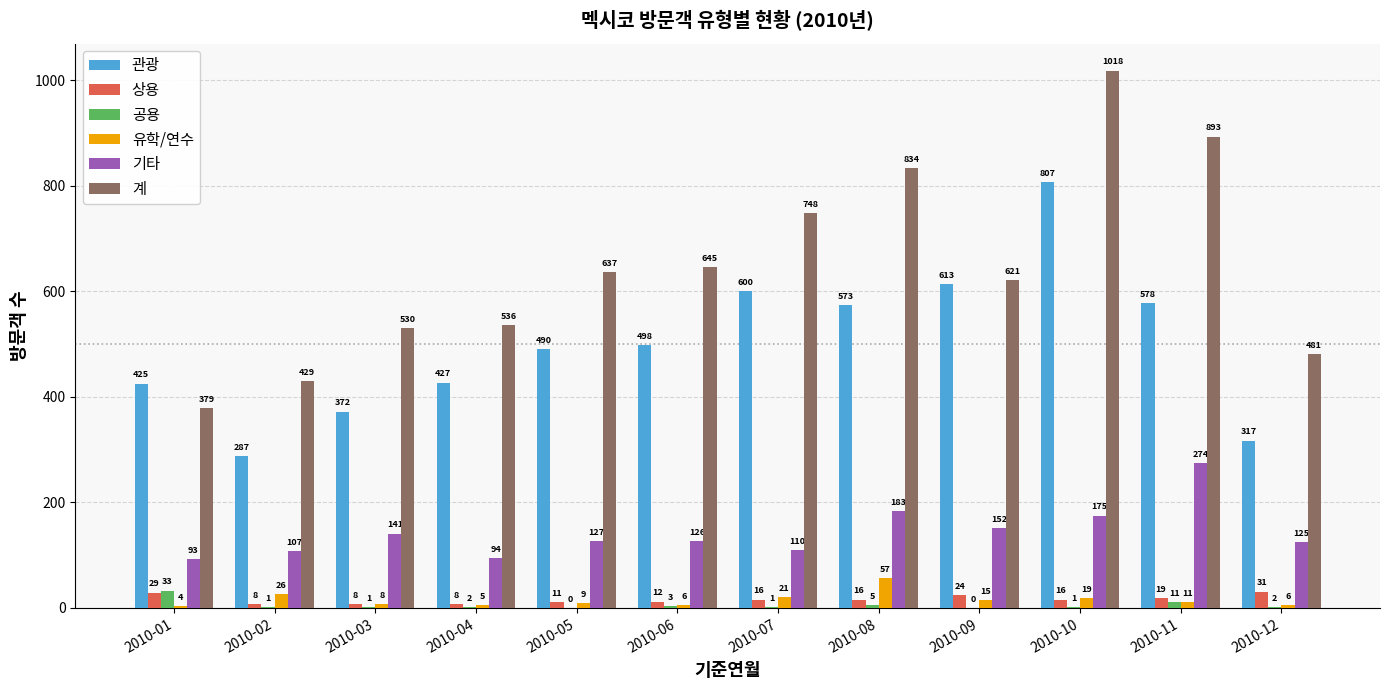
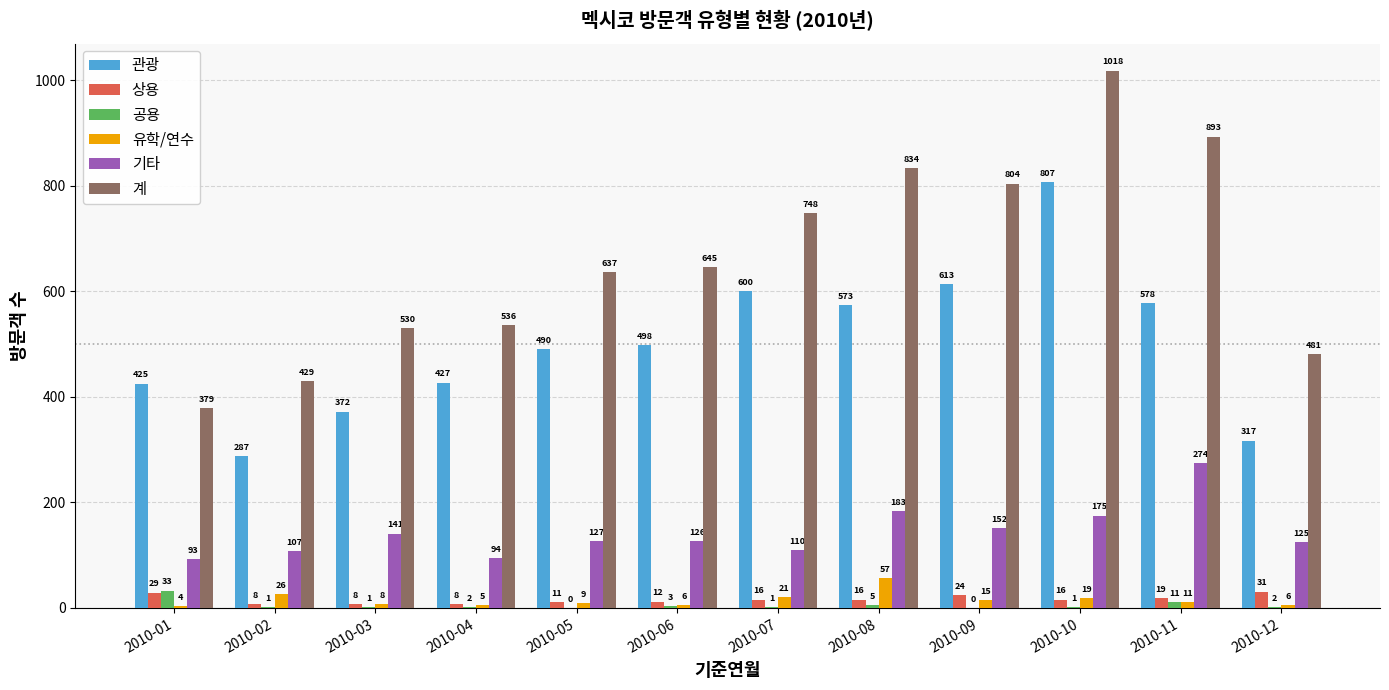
  {
    "관광": {
      "2010-01": 425,
      "2010-02": 287,
      "2010-03": 372,
      "2010-04": 427,
      "2010-05": 490,
      "2010-06": 498,
      "2010-07": 600,
      "2010-08": 573,
      "2010-09": 613,
      "2010-10": 807,
      "2010-11": 578,
      "2010-12": 317
    },
    "상용": {
      "2010-01": 29,
      "2010-02": 8,
      "2010-03": 8,
      "2010-04": 8,
      "2010-05": 11,
      "2010-06": 12,
      "2010-07": 16,
      "2010-08": 16,
      "2010-09": 24,
      "2010-10": 16,
      "2010-11": 19,
      "2010-12": 31
    },
    "공용": {
      "2010-01": 33,
      "2010-02": 1,
      "2010-03": 1,
      "2010-04": 2,
      "2010-05": 0,
      "2010-06": 3,
      "2010-07": 1,
      "2010-08": 5,
      "2010-09": 0,
      "2010-10": 1,
      "2010-11": 11,
      "2010-12": 2
    },
    "유학/연수": {
      "2010-01": 4,
      "2010-02": 26,
      "2010-03": 8,
      "2010-04": 5,
      "2010-05": 9,
      "2010-06": 6,
      "2010-07": 21,
      "2010-08": 57,
      "2010-09": 15,
      "2010-10": 19,
      "2010-11": 11,
      "2010-12": 6
    },
    "기타": {
      "2010-01": 93,
      "2010-02": 107,
      "2010-03": 141,
      "2010-04": 94,
      "2010-05": 127,
      "2010-06": 126,
      "2010-07": 110,
      "2010-08": 183,
      "2010-09": 152,
      "2010-10": 175,
      "2010-11": 274,
      "2010-12": 125
    },
    "계": {
      "2010-01": 379,
      "2010-02": 429,
      "2010-03": 530,
      "2010-04": 536,
      "2010-05": 637,
      "2010-06": 645,
      "2010-07": 748,
      "2010-08": 834,
-     "2010-09": 621,
+     "2010-09": 804,
      "2010-10": 1018,
      "2010-11": 893,
      "2010-12": 481
    }
  }
